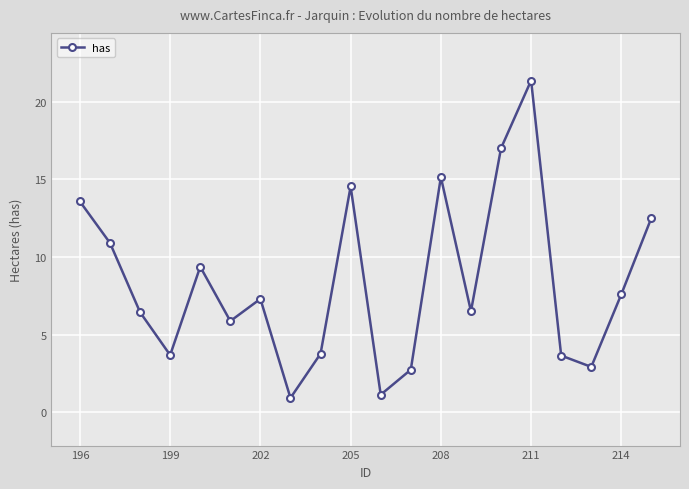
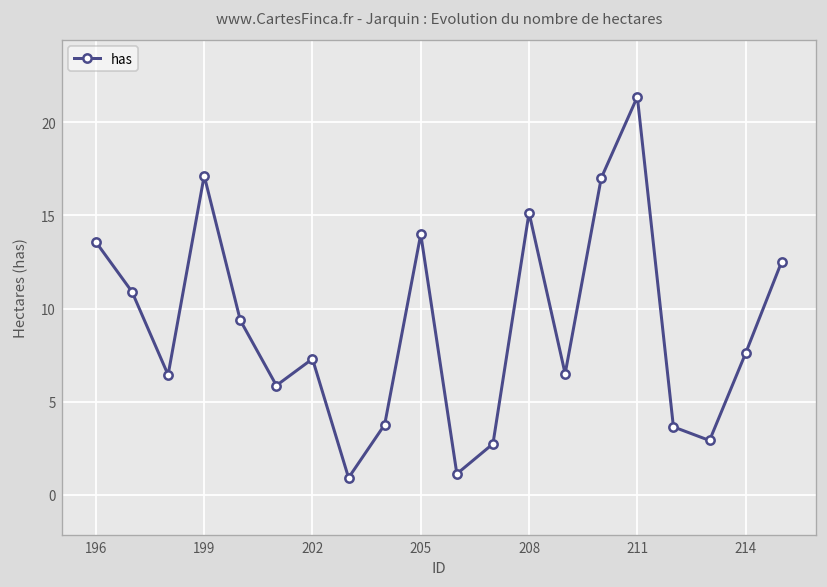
  {
    "196": 13.6,
-   "199": 3.7,
+   "199": 17.1,
    "202": 7.3,
-   "205": 14.5,
+   "205": 14.0,
    "208": 15.1,
    "211": 21.4,
    "214": 7.6
  }
